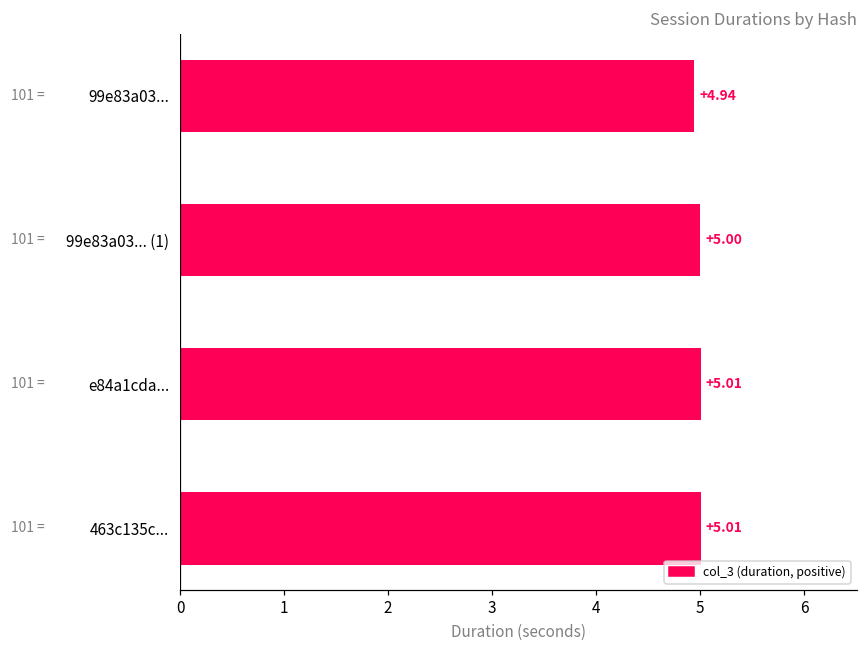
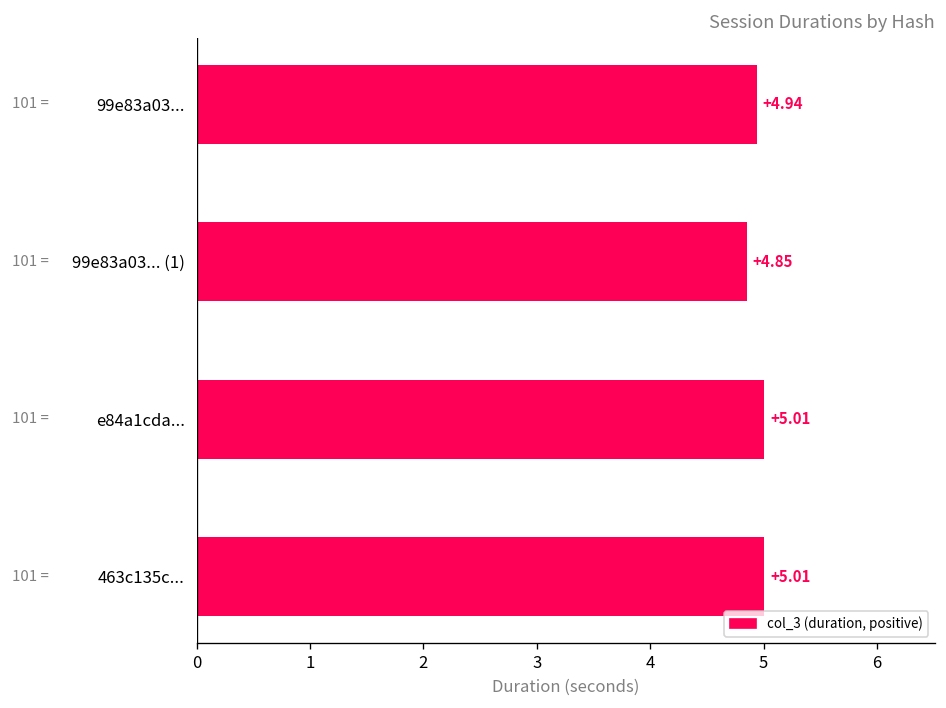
  {
    "99e83a03...": "+4.94",
-   "99e83a03... (1)": "+5.00",
+   "99e83a03... (1)": "+4.85",
    "e84a1cda...": "+5.01",
    "463c135c...": "+5.01"
  }
